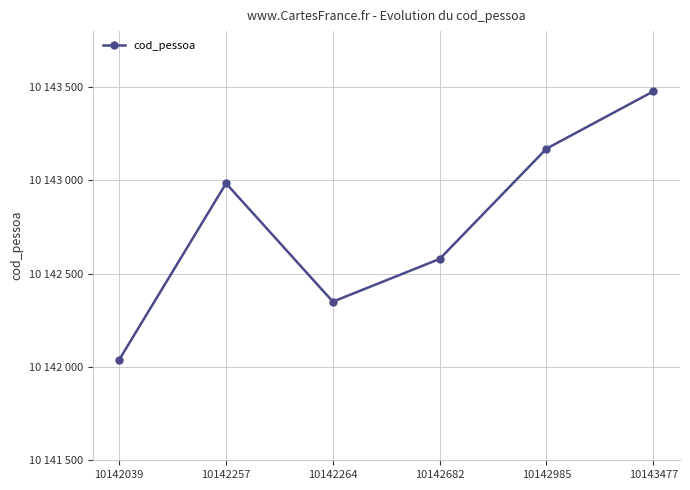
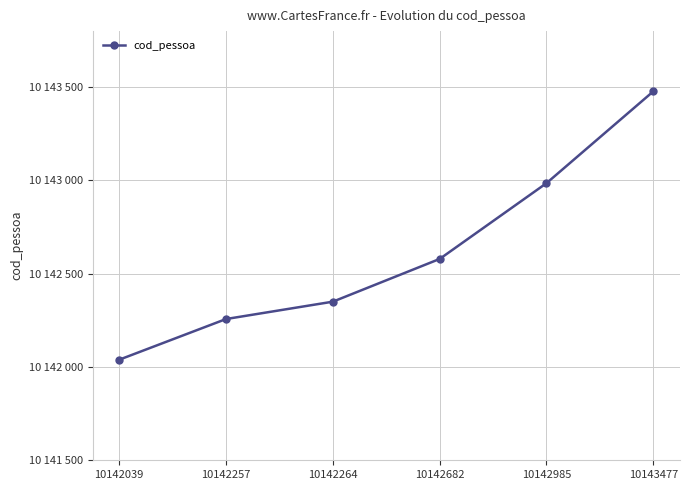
  {
    "10142039": 10142040,
-   "10142257": 10142980,
+   "10142257": 10142260,
    "10142264": 10142350,
    "10142682": 10142580,
-   "10142985": 10143170,
+   "10142985": 10142990,
    "10143477": 10143480
  }
